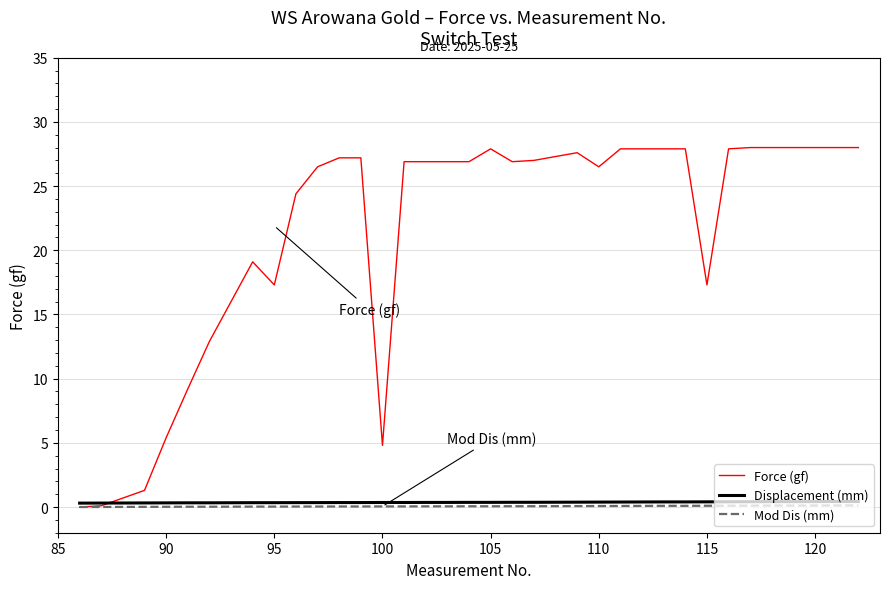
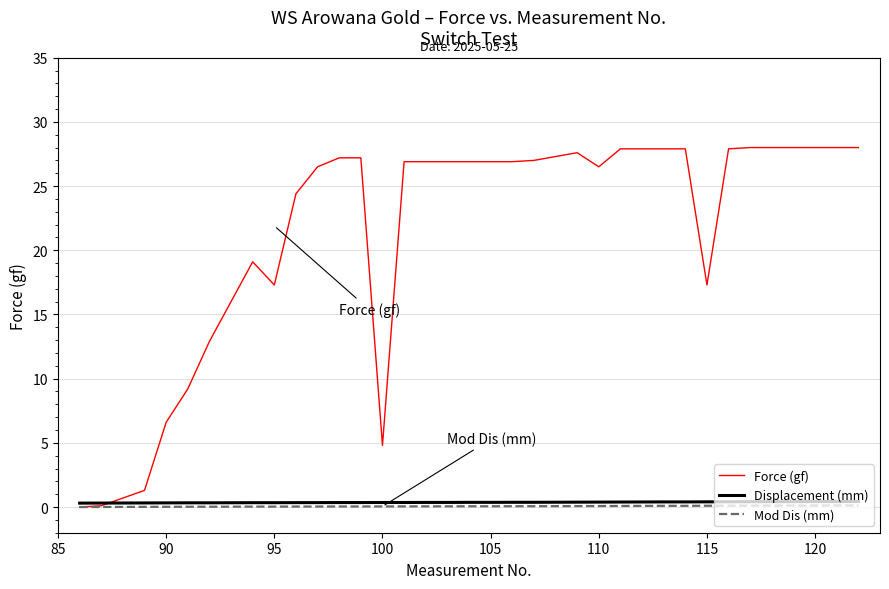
  {
    "Force (gf)": {
-     "90": 5.4,
+     "90": 6.6,
      "95": 17.3,
      "100": 4.8,
-     "105": 27.9,
+     "105": 26.9,
      "110": 26.5,
      "115": 17.3,
      "120": 28.0
    },
    "Displacement (mm)": {
      "90": 0.3,
      "95": 0.3,
      "100": 0.4,
      "105": 0.4,
      "110": 0.4,
      "115": 0.4
    },
    "Mod Dis (mm)": {
      "90": 0.0,
      "95": 0.0,
      "100": 0.1,
      "105": 0.1,
      "110": 0.1,
      "115": 0.1
    }
  }
